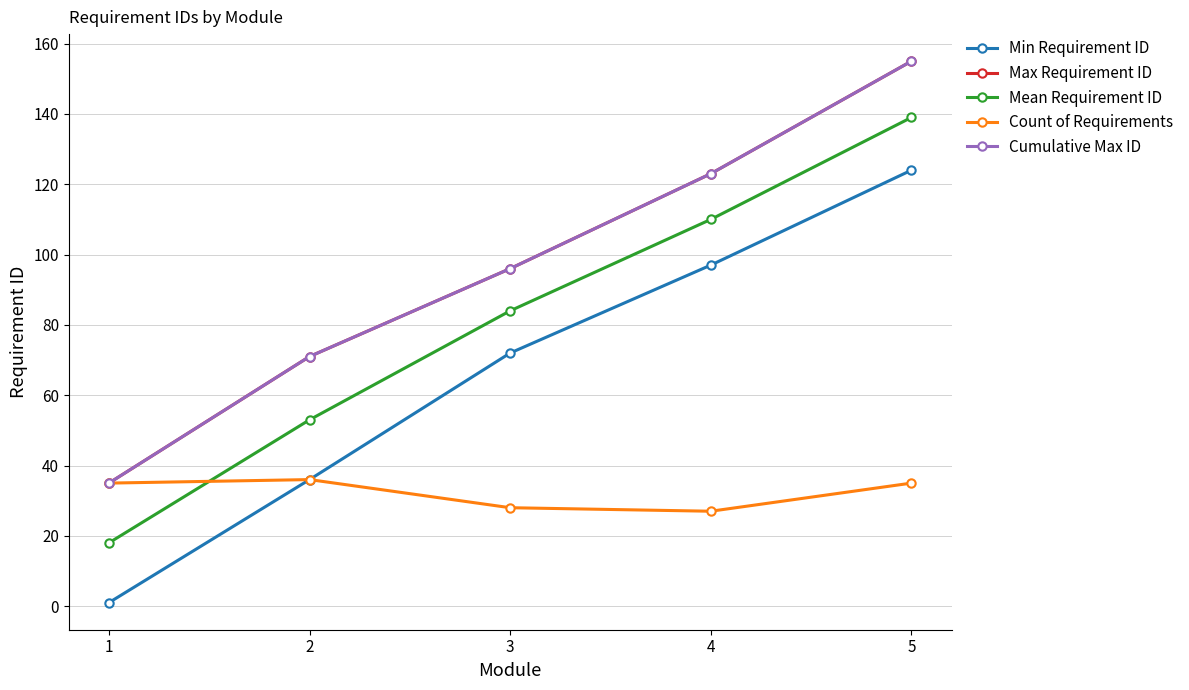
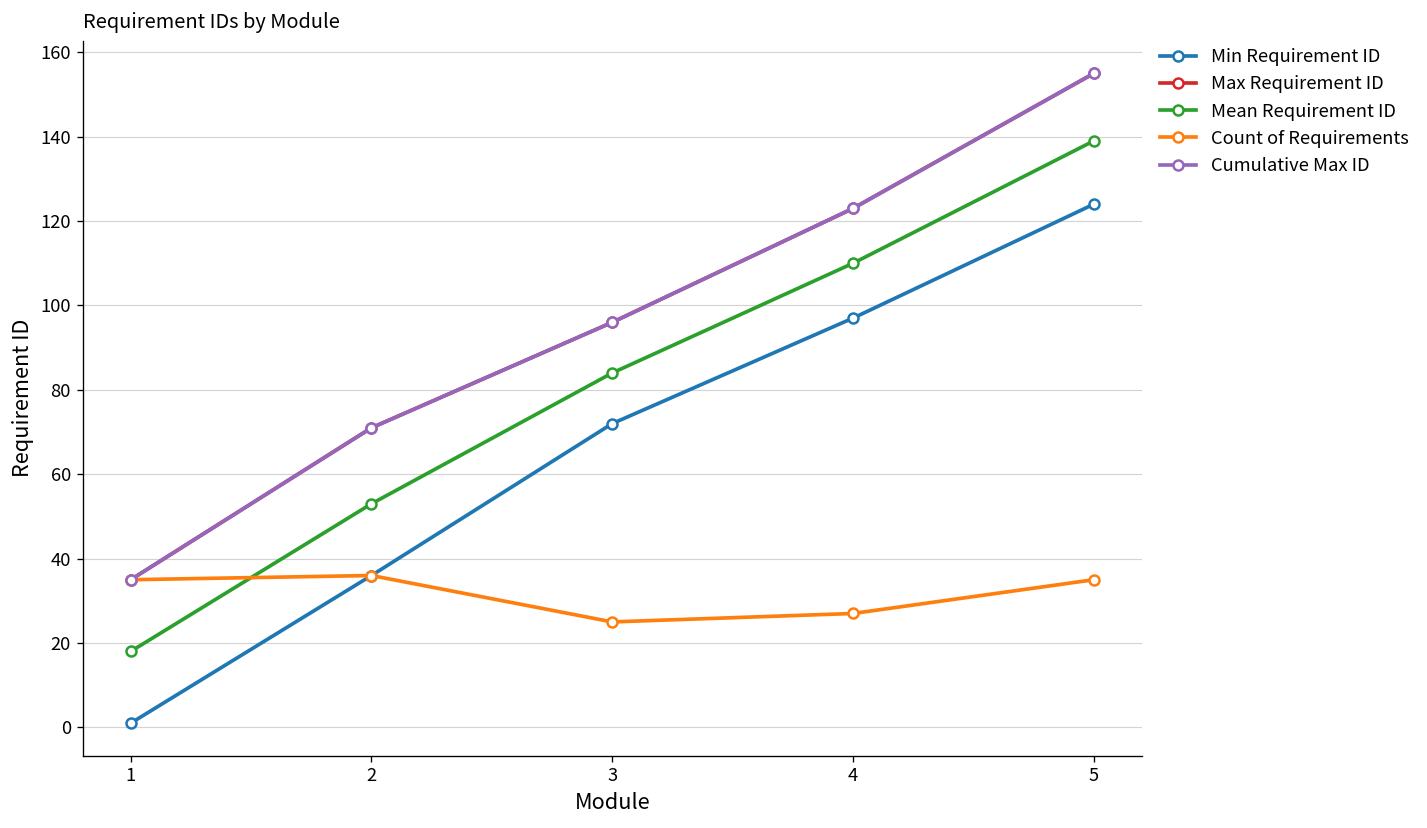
  {
    "Min Requirement ID": {
      "1": 1,
      "3": 72,
      "4": 97,
      "5": 124
    },
    "Cumulative Max ID": {
      "2": 71,
      "3": 96,
      "4": 123,
      "5": 155
    },
    "Mean Requirement ID": {
      "1": 18,
      "2": 53,
      "3": 84,
      "4": 110,
      "5": 139
    },
    "Count of Requirements": {
-     "3": 28,
+     "3": 25,
      "4": 27,
      "5": 35
    }
  }
